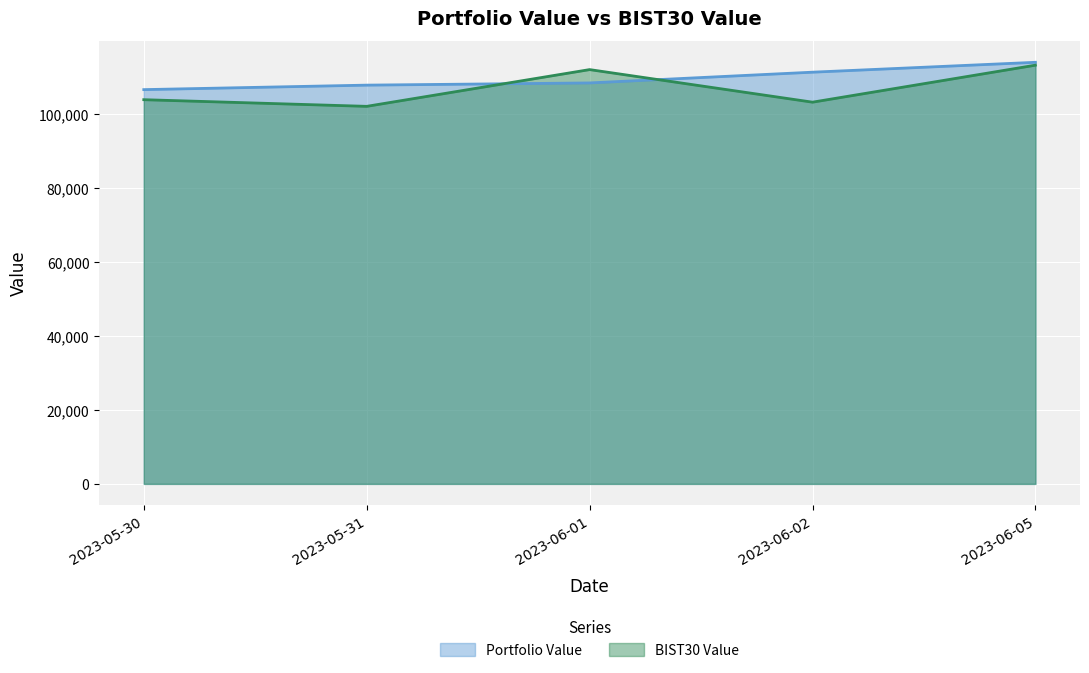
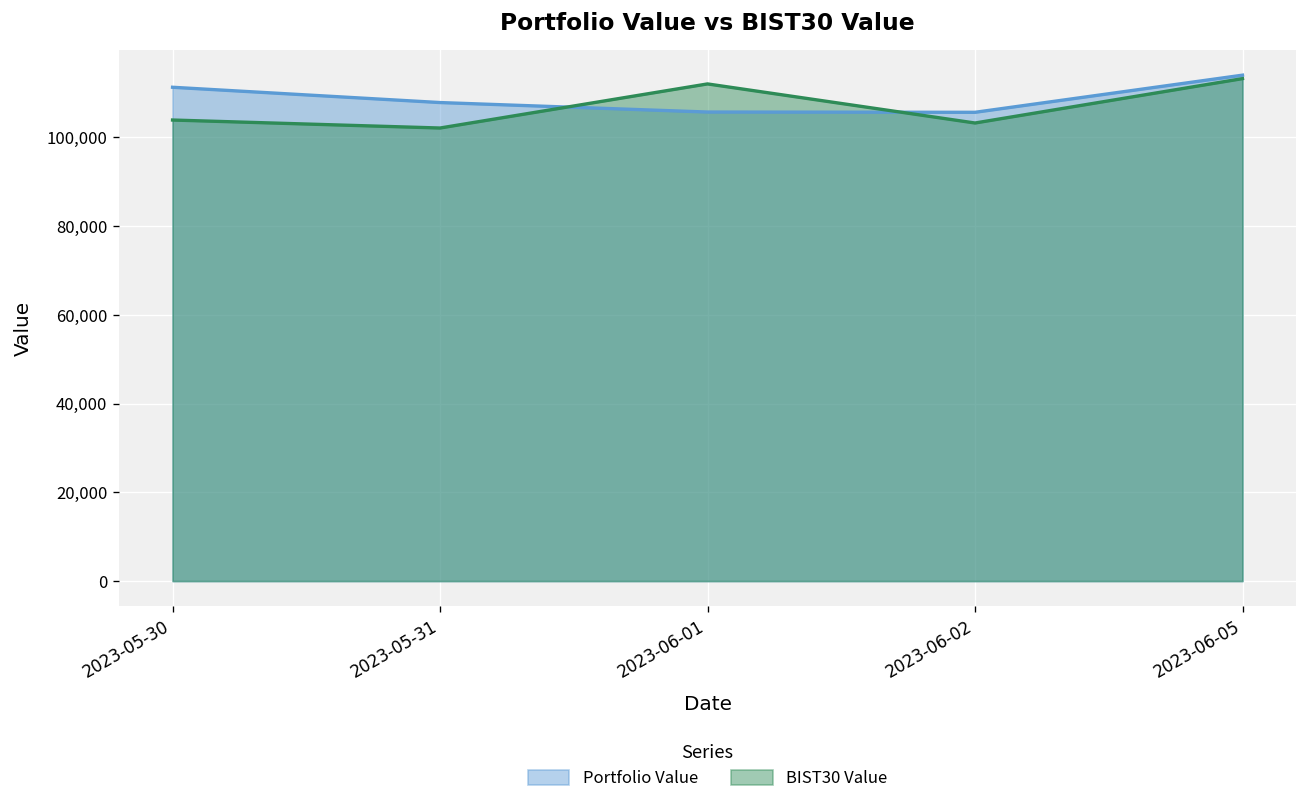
  {
    "Portfolio Value": {
-     "2023-05-30": "107,000",
+     "2023-05-30": "111,000",
      "2023-05-31": "108,000",
-     "2023-06-01": "108,000",
-     "2023-06-02": "111,000",
+     "2023-06-01": "106,000",
+     "2023-06-02": "106,000",
      "2023-06-05": "114,000"
    },
    "BIST30 Value": {
      "2023-05-30": "104,000",
      "2023-05-31": "102,000",
      "2023-06-01": "112,000",
      "2023-06-02": "103,000",
      "2023-06-05": "113,000"
    }
  }
